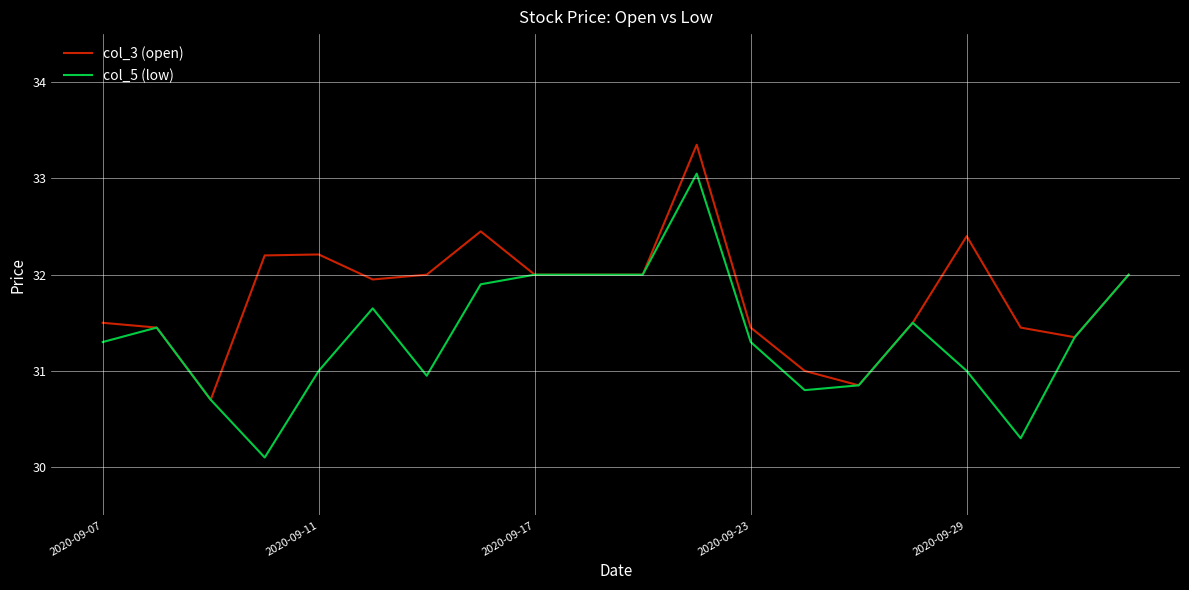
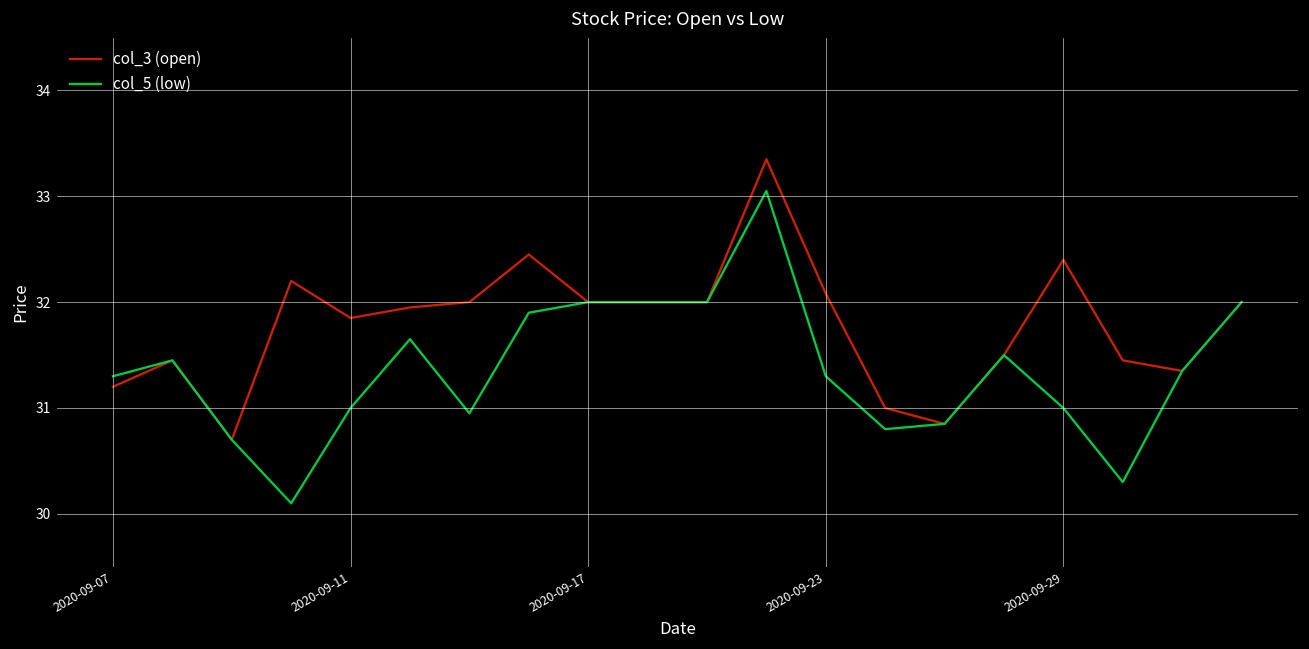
  {
    "col_3 (open)": {
-     "2020-09-07": 31.5,
-     "2020-09-11": 32.2,
-     "2020-09-23": 31.5,
+     "2020-09-07": 31.2,
+     "2020-09-11": 31.9,
+     "2020-09-23": 32.1,
      "2020-09-29": 32.4
    },
    "col_5 (low)": {
      "2020-09-07": 31.3,
      "2020-09-11": 31.0,
      "2020-09-23": 31.3,
      "2020-09-29": 31.0
    }
  }
